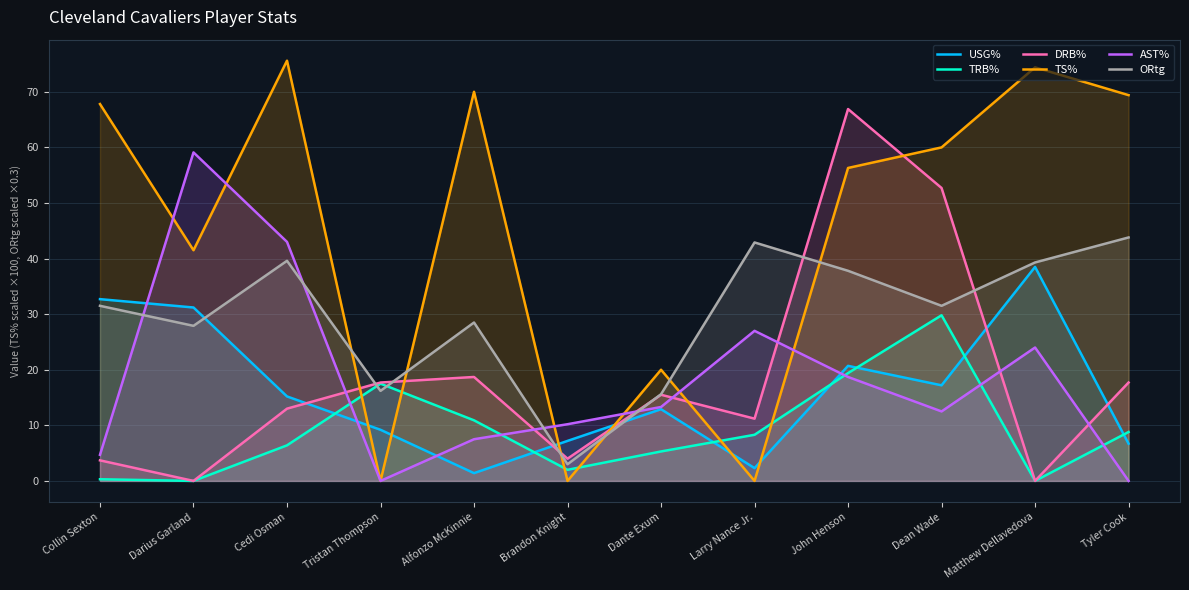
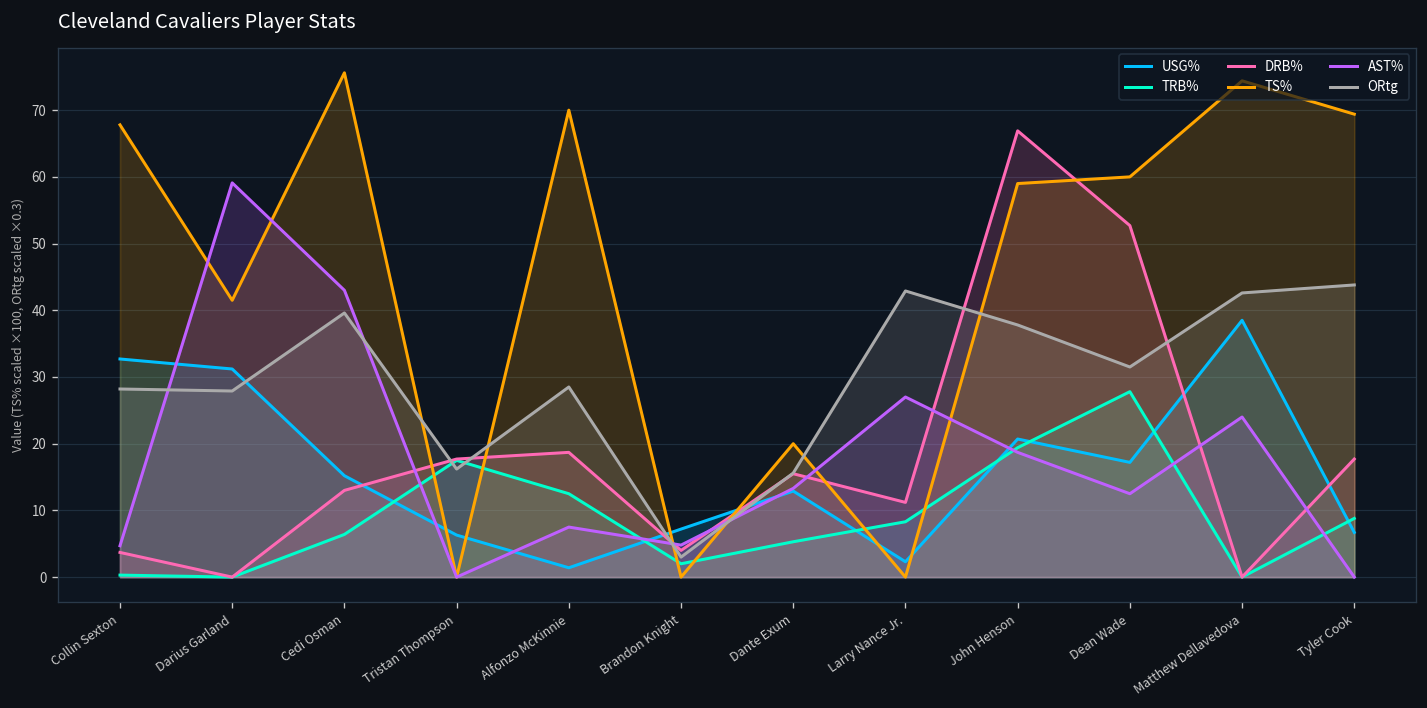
  {
    "USG%": {
      "Collin Sexton": 33,
      "Darius Garland": 31,
      "Cedi Osman": 15,
-     "Tristan Thompson": 9,
+     "Tristan Thompson": 6,
      "Alfonzo McKinnie": 1,
      "Brandon Knight": 7,
      "Larry Nance Jr.": 2,
      "John Henson": 21,
      "Dean Wade": 17,
      "Matthew Dellavedova": 39,
      "Tyler Cook": 7
    },
    "TRB%": {
      "Collin Sexton": 0,
      "Cedi Osman": 6,
-     "Alfonzo McKinnie": 11,
+     "Alfonzo McKinnie": 13,
      "Brandon Knight": 2,
      "Dante Exum": 5,
      "Larry Nance Jr.": 8,
      "John Henson": 19,
-     "Dean Wade": 30,
+     "Dean Wade": 28,
      "Tyler Cook": 9
    },
    "DRB%": {
      "Collin Sexton": 4,
      "Cedi Osman": 13,
      "Alfonzo McKinnie": 19,
      "Brandon Knight": 4,
      "Larry Nance Jr.": 11,
      "John Henson": 67,
      "Dean Wade": 53,
      "Tyler Cook": 18
    },
    "TS%": {
      "Collin Sexton": 68,
      "Darius Garland": 42,
      "Cedi Osman": 76,
      "Alfonzo McKinnie": 70,
      "Brandon Knight": 0,
      "Dante Exum": 20,
      "Larry Nance Jr.": 0,
-     "John Henson": 56,
+     "John Henson": 59,
      "Dean Wade": 60,
      "Tyler Cook": 69
    },
    "AST%": {
      "Collin Sexton": 5,
      "Darius Garland": 59,
      "Cedi Osman": 43,
      "Alfonzo McKinnie": 8,
-     "Brandon Knight": 10,
+     "Brandon Knight": 5,
      "Larry Nance Jr.": 27,
      "John Henson": 19,
      "Dean Wade": 13,
      "Matthew Dellavedova": 24,
      "Tyler Cook": 0
    },
    "ORtg": {
-     "Collin Sexton": 32,
+     "Collin Sexton": 28,
      "Darius Garland": 28,
      "Cedi Osman": 40,
      "Tristan Thompson": 16,
      "Alfonzo McKinnie": 29,
      "Brandon Knight": 3,
      "Larry Nance Jr.": 43,
      "John Henson": 38,
      "Dean Wade": 32,
-     "Matthew Dellavedova": 39,
+     "Matthew Dellavedova": 43,
      "Tyler Cook": 44
    }
  }
